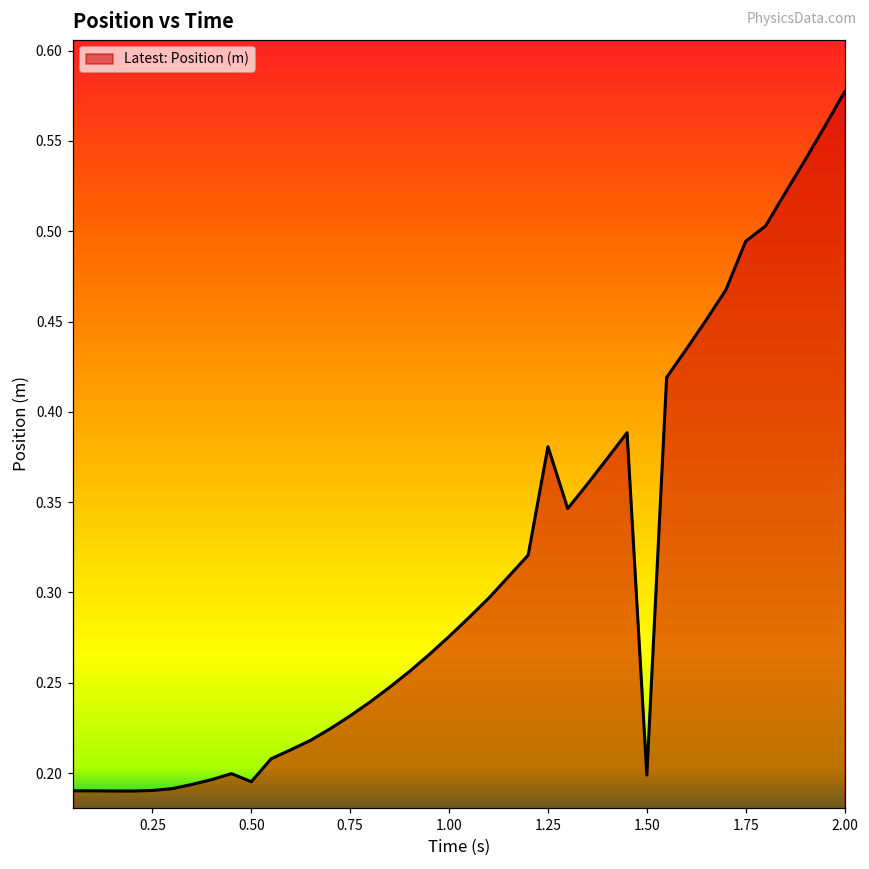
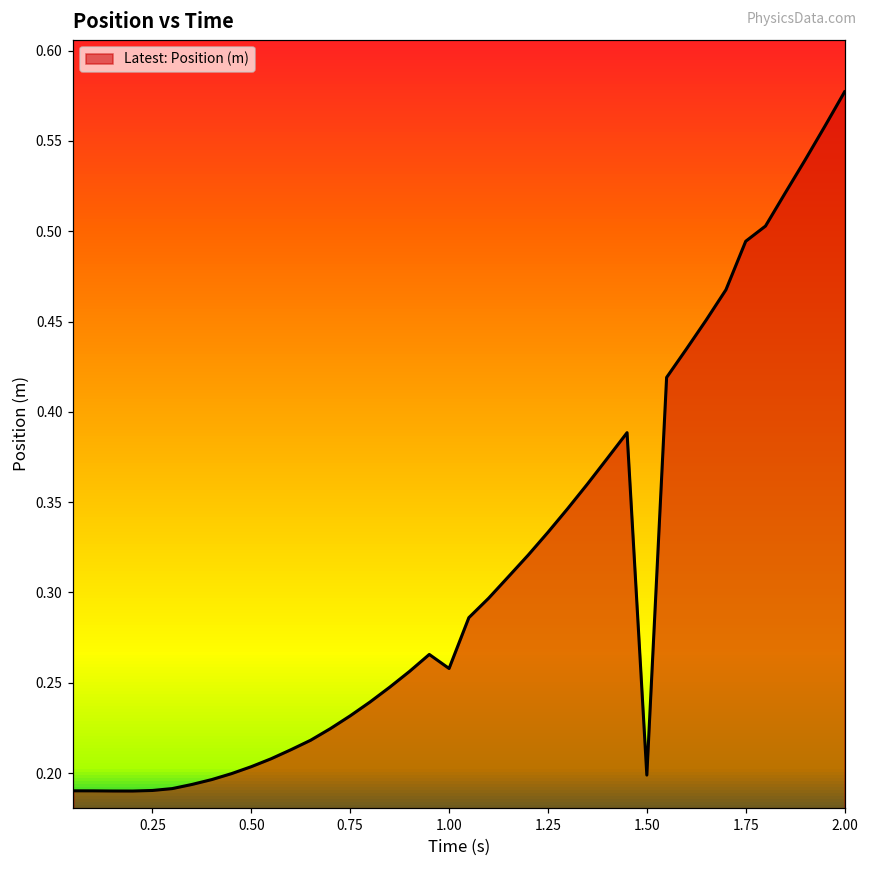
  {
    "0.25": 0.190,
-   "0.50": 0.195,
+   "0.50": 0.204,
    "0.75": 0.232,
-   "1.00": 0.276,
-   "1.25": 0.381,
+   "1.00": 0.258,
+   "1.25": 0.333,
    "1.50": 0.199,
    "1.75": 0.494,
    "2.00": 0.577
  }
